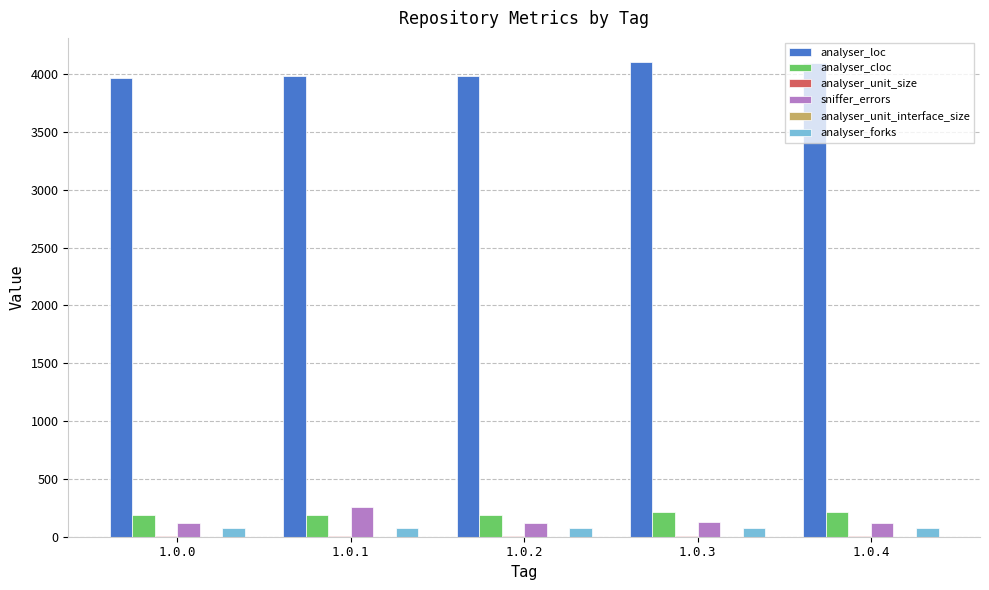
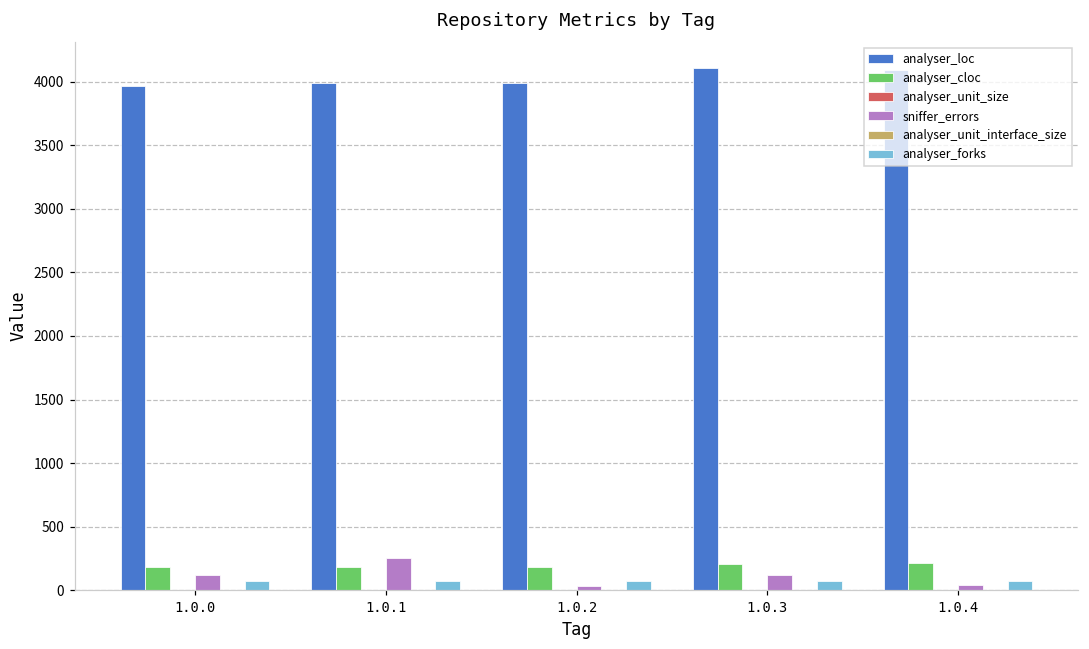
  {
    "analyser_loc": {
      "1.0.0": 3960,
      "1.0.1": 3990,
      "1.0.2": 3990,
      "1.0.3": 4110
    },
    "analyser_cloc": {
      "1.0.0": 190,
      "1.0.1": 190,
      "1.0.2": 190,
      "1.0.3": 210,
      "1.0.4": 220
    },
    "sniffer_errors": {
      "1.0.0": 120,
      "1.0.1": 250,
-     "1.0.2": 120,
+     "1.0.2": 40,
      "1.0.3": 120,
-     "1.0.4": 120
+     "1.0.4": 40
    },
    "analyser_unit_interface_size": {
      "1.0.0": 0,
      "1.0.1": 0,
      "1.0.2": 0,
      "1.0.3": 0,
      "1.0.4": 0
    },
    "analyser_forks": {
      "1.0.0": 70,
      "1.0.1": 70,
      "1.0.2": 70,
      "1.0.3": 70,
      "1.0.4": 70
    }
  }
